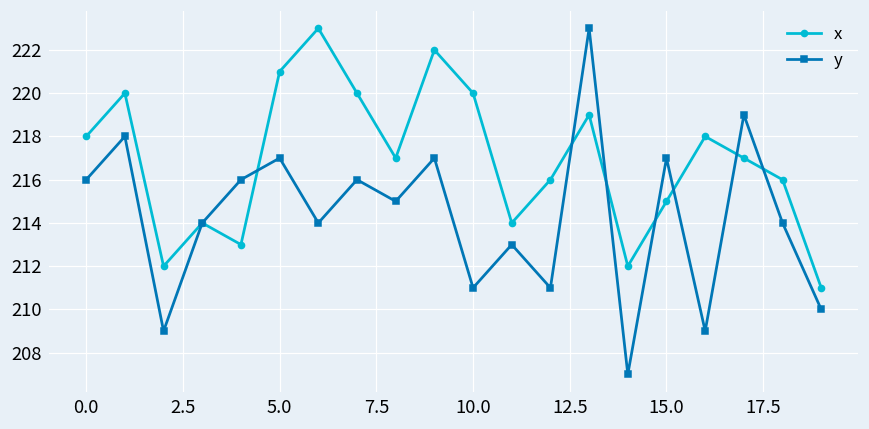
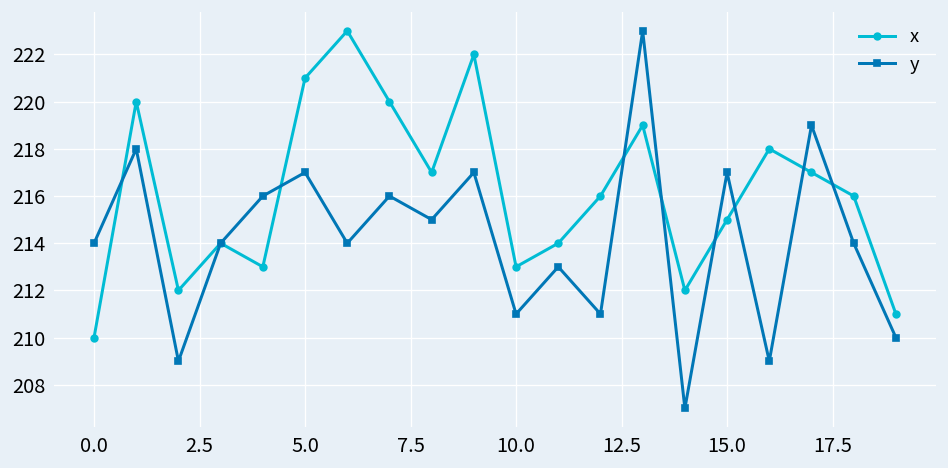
  {
    "x": {
-     "0.0": 218,
+     "0.0": 210,
      "5.0": 221,
-     "10.0": 220,
+     "10.0": 213,
      "15.0": 215
    },
    "y": {
-     "0.0": 216,
+     "0.0": 214,
      "5.0": 217,
      "10.0": 211,
      "15.0": 217
    }
  }
